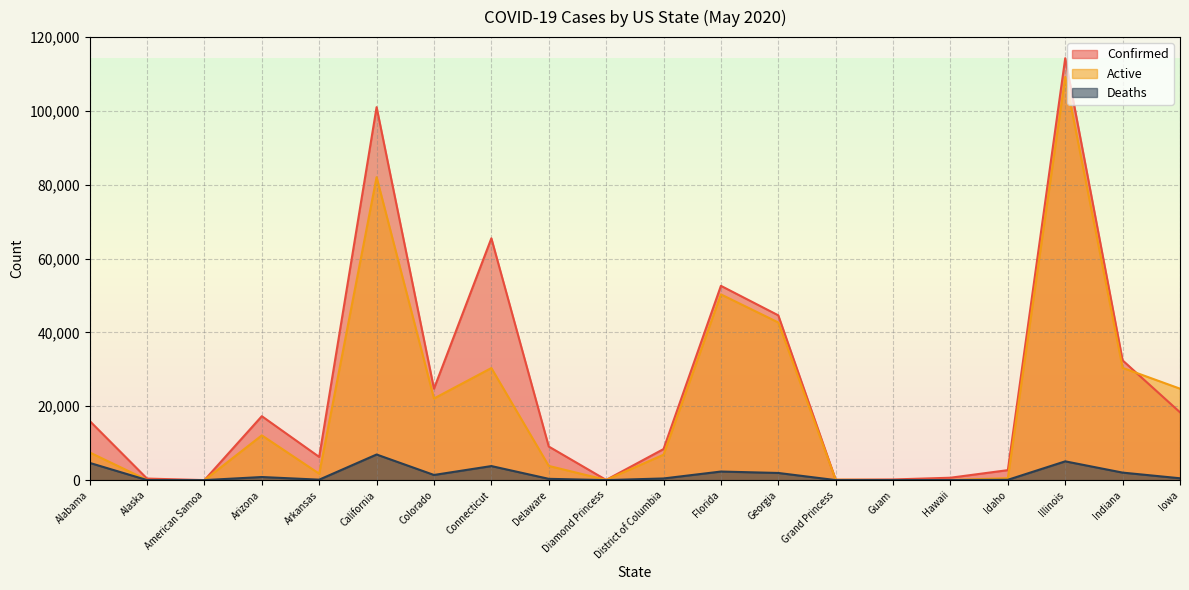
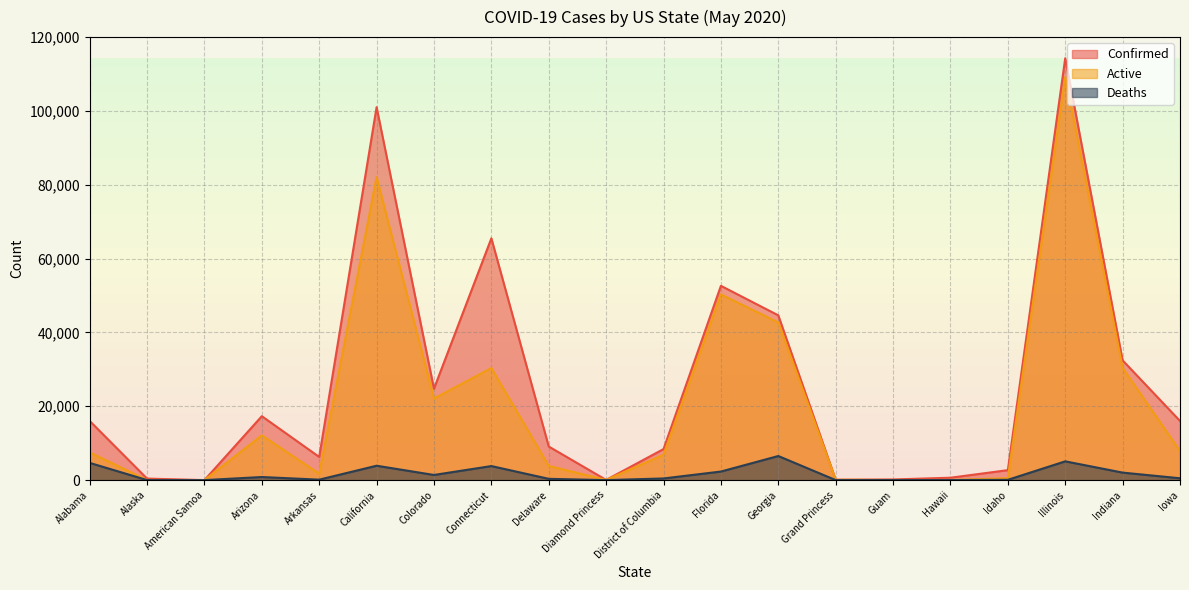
  {
    "Confirmed": {
      "Alabama": "16,000",
      "Arizona": "17,000",
      "Arkansas": "6,000",
      "California": "101,000",
      "Colorado": "25,000",
      "Connecticut": "66,000",
      "Delaware": "9,000",
      "District of Columbia": "8,000",
      "Florida": "53,000",
      "Georgia": "45,000",
      "Idaho": "3,000",
      "Illinois": "114,000",
      "Indiana": "32,000",
-     "Iowa": "18,000"
+     "Iowa": "16,000"
    },
    "Active": {
      "Alabama": "7,000",
      "Arizona": "12,000",
      "Arkansas": "2,000",
      "California": "82,000",
      "Colorado": "22,000",
      "Connecticut": "30,000",
      "Delaware": "4,000",
      "District of Columbia": "7,000",
      "Florida": "50,000",
      "Georgia": "43,000",
      "Illinois": "109,000",
      "Indiana": "30,000",
-     "Iowa": "25,000"
+     "Iowa": "8,000"
    },
    "Deaths": {
      "Alabama": "5,000",
      "Arizona": "1,000",
      "Arkansas": "0",
-     "California": "7,000",
+     "California": "4,000",
      "Colorado": "1,000",
      "Connecticut": "4,000",
      "Delaware": "0",
      "District of Columbia": "0",
      "Florida": "2,000",
-     "Georgia": "2,000",
+     "Georgia": "7,000",
      "Illinois": "5,000",
      "Indiana": "2,000",
      "Iowa": "0"
    }
  }
